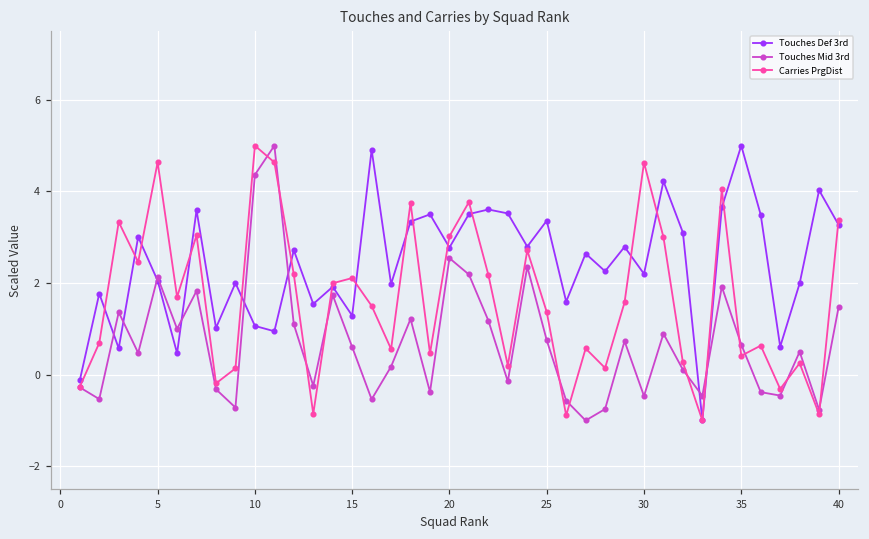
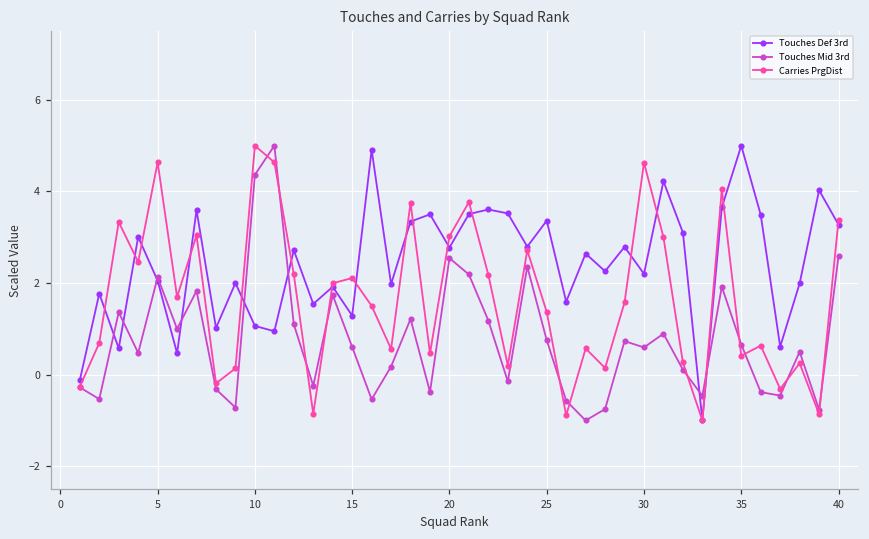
  {
    "Touches Def 3rd": {
      "5": 2.1,
      "10": 1.1,
      "15": 1.3,
      "20": 2.8,
      "25": 3.4,
      "30": 2.2,
      "35": 5.0,
      "40": 3.3
    },
    "Touches Mid 3rd": {
      "5": 2.1,
      "10": 4.4,
      "15": 0.6,
      "20": 2.5,
      "25": 0.8,
-     "30": -0.5,
+     "30": 0.6,
      "35": 0.7,
-     "40": 1.5
+     "40": 2.6
    },
    "Carries PrgDist": {
      "5": 4.6,
      "10": 5.0,
      "15": 2.1,
      "20": 3.0,
      "25": 1.4,
      "30": 4.6,
      "35": 0.4,
      "40": 3.4
    }
  }
